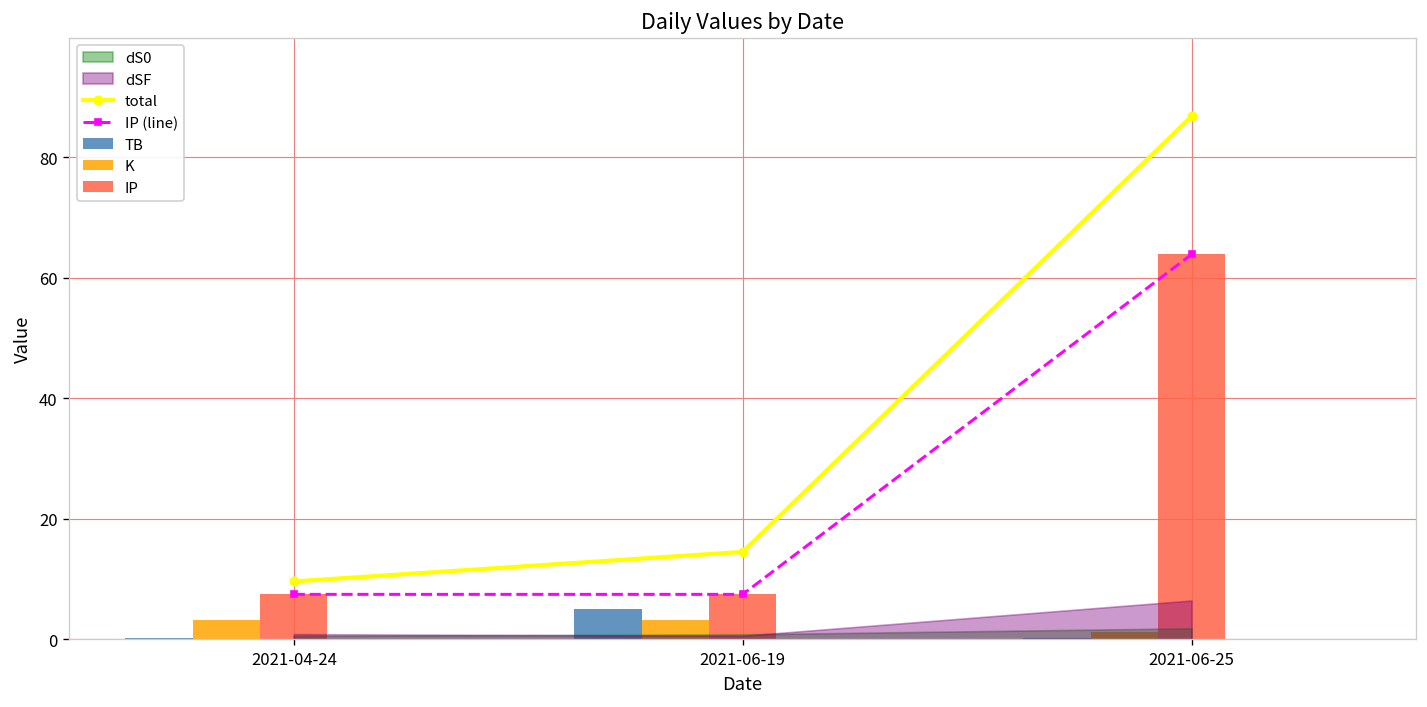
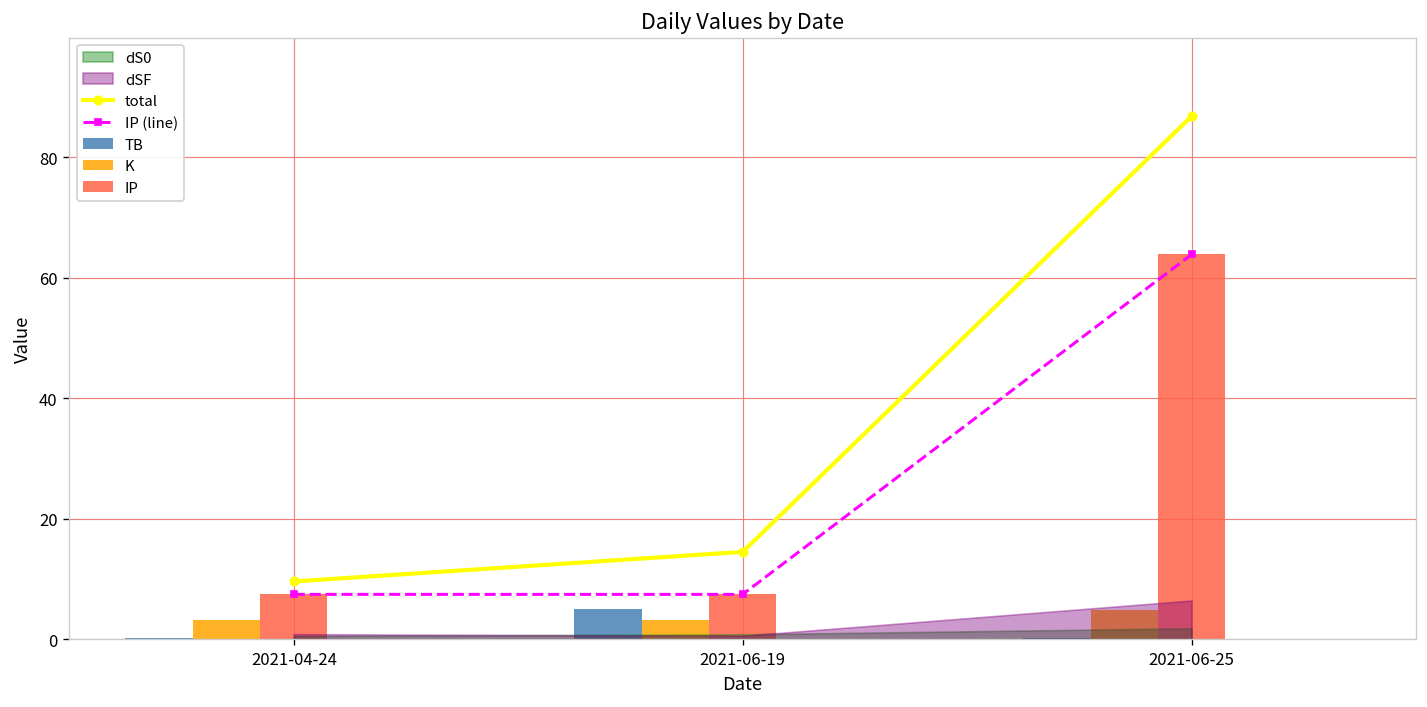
  {
    "total": {
      "2021-04-24": 10,
      "2021-06-19": 15,
      "2021-06-25": 87
    },
    "TB": {
      "2021-06-19": 5
    },
    "dS0": {
      "2021-06-25": 2
    },
    "K": {
      "2021-04-24": 3,
      "2021-06-19": 3,
-     "2021-06-25": 1
+     "2021-06-25": 5
    },
    "dSF": {
      "2021-06-25": 6
    },
    "IP": {
      "2021-04-24": 7,
      "2021-06-19": 7,
      "2021-06-25": 64
    }
  }
